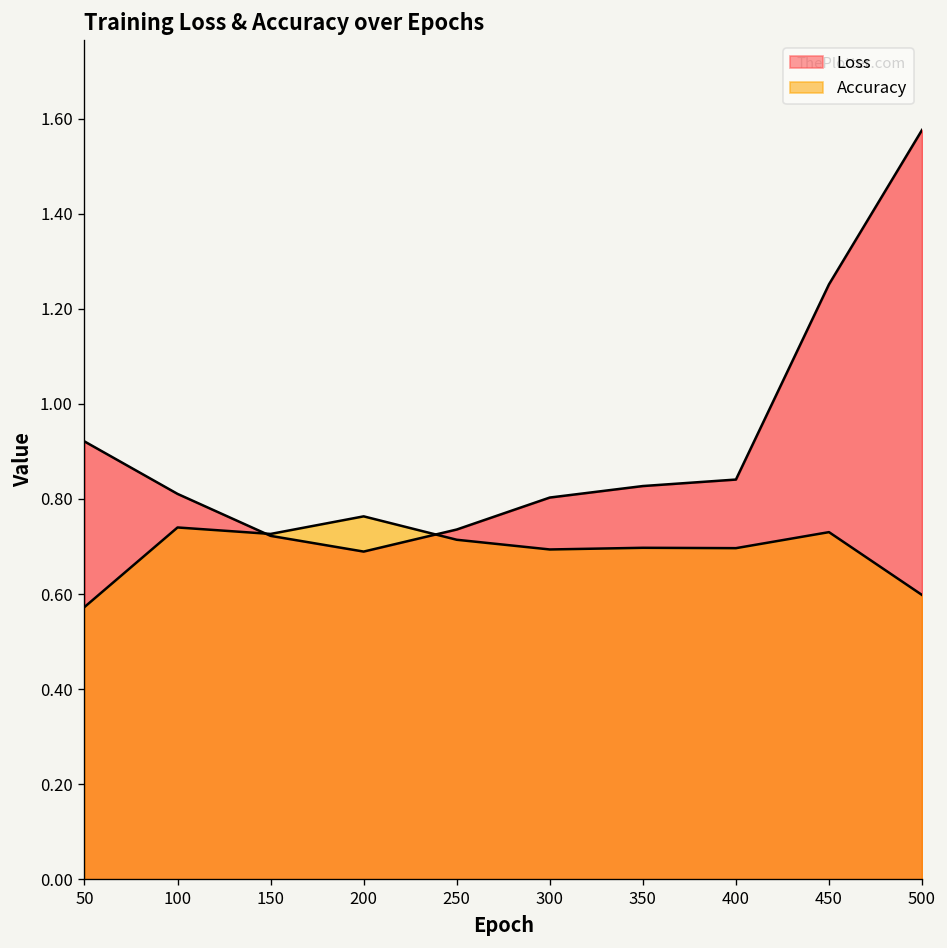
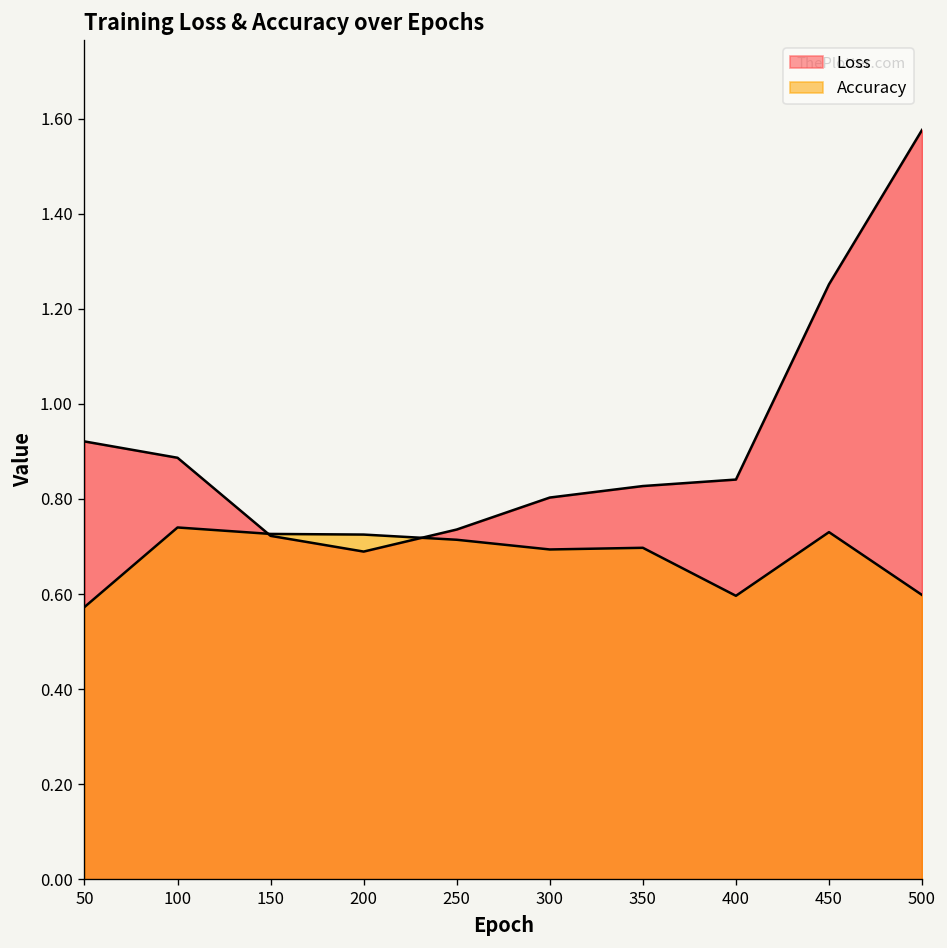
  {
    "Loss": {
      "50": 0.92,
-     "100": 0.81,
+     "100": 0.89,
      "200": 0.69,
      "250": 0.74,
      "300": 0.80,
      "350": 0.83,
      "400": 0.84,
      "450": 1.25,
      "500": 1.58
    },
    "Accuracy": {
      "50": 0.57,
      "100": 0.74,
-     "200": 0.76,
+     "200": 0.73,
      "250": 0.71,
      "300": 0.69,
      "350": 0.70,
-     "400": 0.70,
+     "400": 0.60,
      "450": 0.73,
      "500": 0.60
    }
  }
